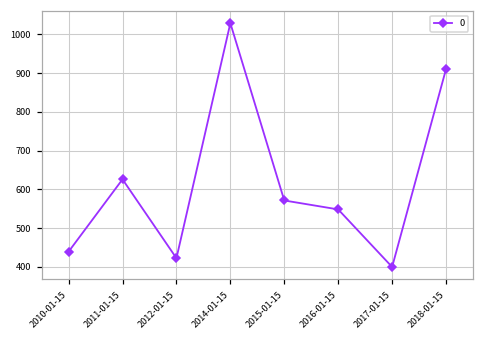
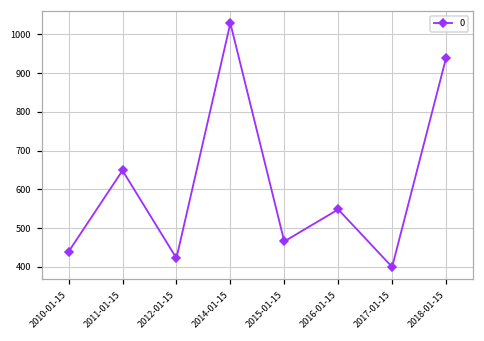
  {
    "2010-01-15": 440,
-   "2011-01-15": 630,
+   "2011-01-15": 650,
    "2012-01-15": 420,
    "2014-01-15": 1030,
-   "2015-01-15": 570,
+   "2015-01-15": 470,
    "2016-01-15": 550,
    "2017-01-15": 400,
-   "2018-01-15": 910
+   "2018-01-15": 940
  }
